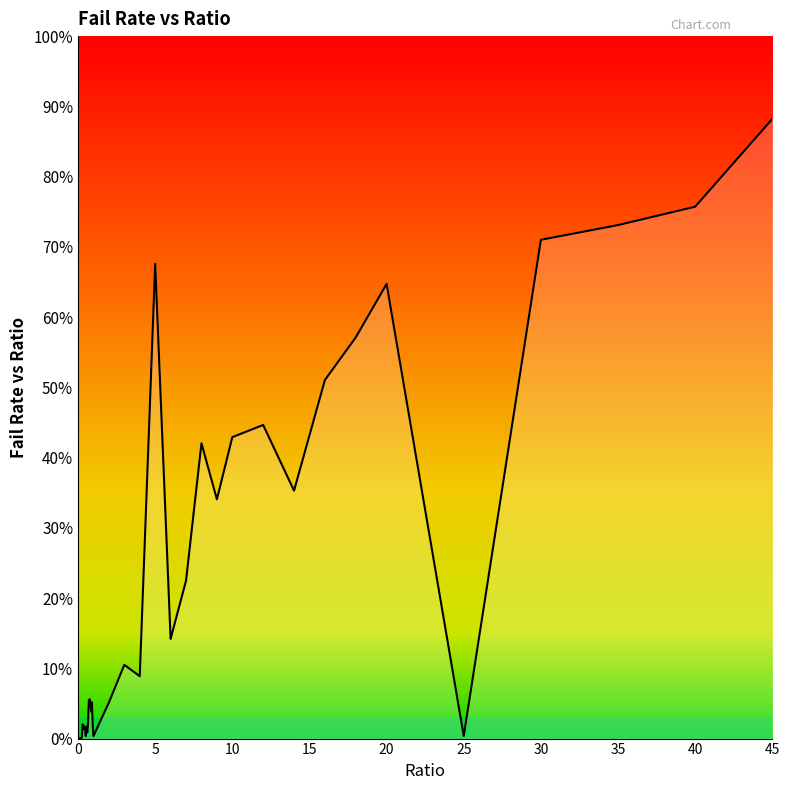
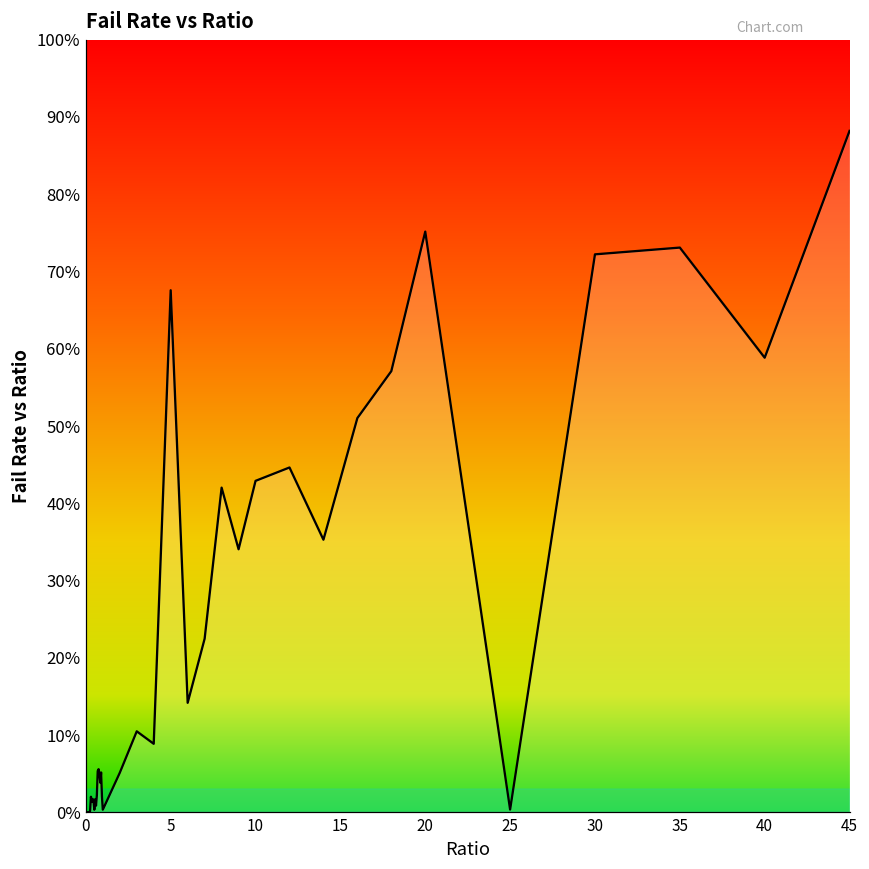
  {
    "0": "0%",
    "5": "68%",
    "10": "43%",
-   "20": "65%",
+   "20": "75%",
    "25": "0%",
-   "30": "71%",
+   "30": "72%",
    "35": "73%",
-   "40": "76%",
+   "40": "59%",
    "45": "88%"
  }
